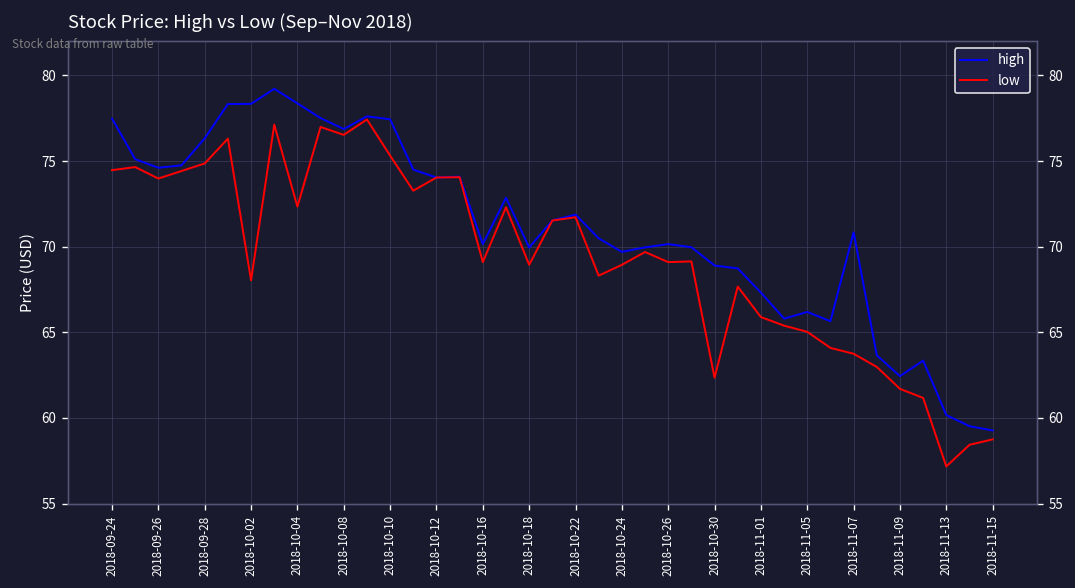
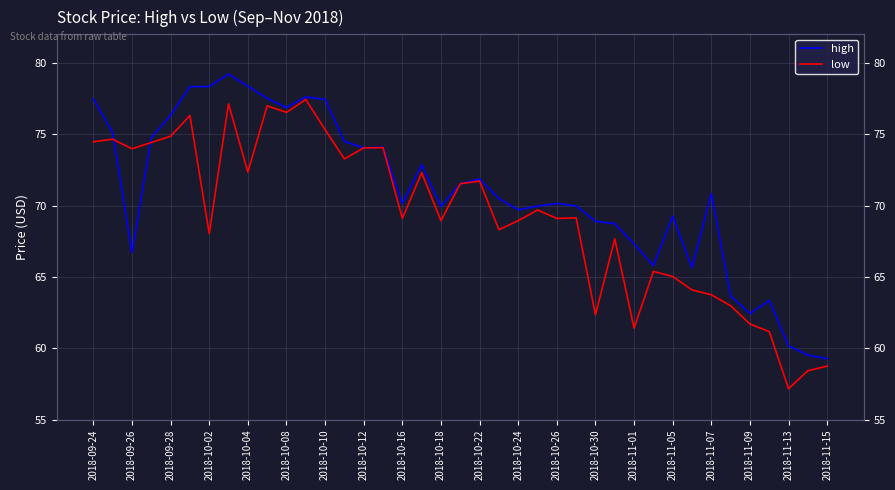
  {
    "high": {
      "2018-09-24": 77.5,
-     "2018-09-26": 74.6,
+     "2018-09-26": 66.7,
      "2018-09-28": 76.3,
      "2018-10-02": 78.3,
      "2018-10-04": 78.4,
      "2018-10-08": 76.9,
      "2018-10-10": 77.4,
      "2018-10-16": 70.2,
      "2018-10-18": 70.0,
      "2018-10-24": 69.7,
      "2018-10-26": 70.2,
      "2018-10-30": 68.9,
      "2018-11-01": 67.3,
-     "2018-11-05": 66.2,
+     "2018-11-05": 69.3,
      "2018-11-07": 70.8,
      "2018-11-09": 62.4,
      "2018-11-13": 60.2,
      "2018-11-15": 59.3
    },
    "low": {
      "2018-09-24": 74.5,
      "2018-09-26": 74.0,
      "2018-09-28": 74.9,
      "2018-10-02": 68.0,
      "2018-10-04": 72.3,
      "2018-10-08": 76.5,
      "2018-10-10": 75.3,
      "2018-10-16": 69.1,
      "2018-10-18": 68.9,
      "2018-10-24": 68.9,
      "2018-10-26": 69.1,
      "2018-10-30": 62.4,
-     "2018-11-01": 65.9,
+     "2018-11-01": 61.4,
      "2018-11-05": 65.0,
      "2018-11-07": 63.8,
      "2018-11-09": 61.7,
      "2018-11-13": 57.2,
      "2018-11-15": 58.8
    }
  }
